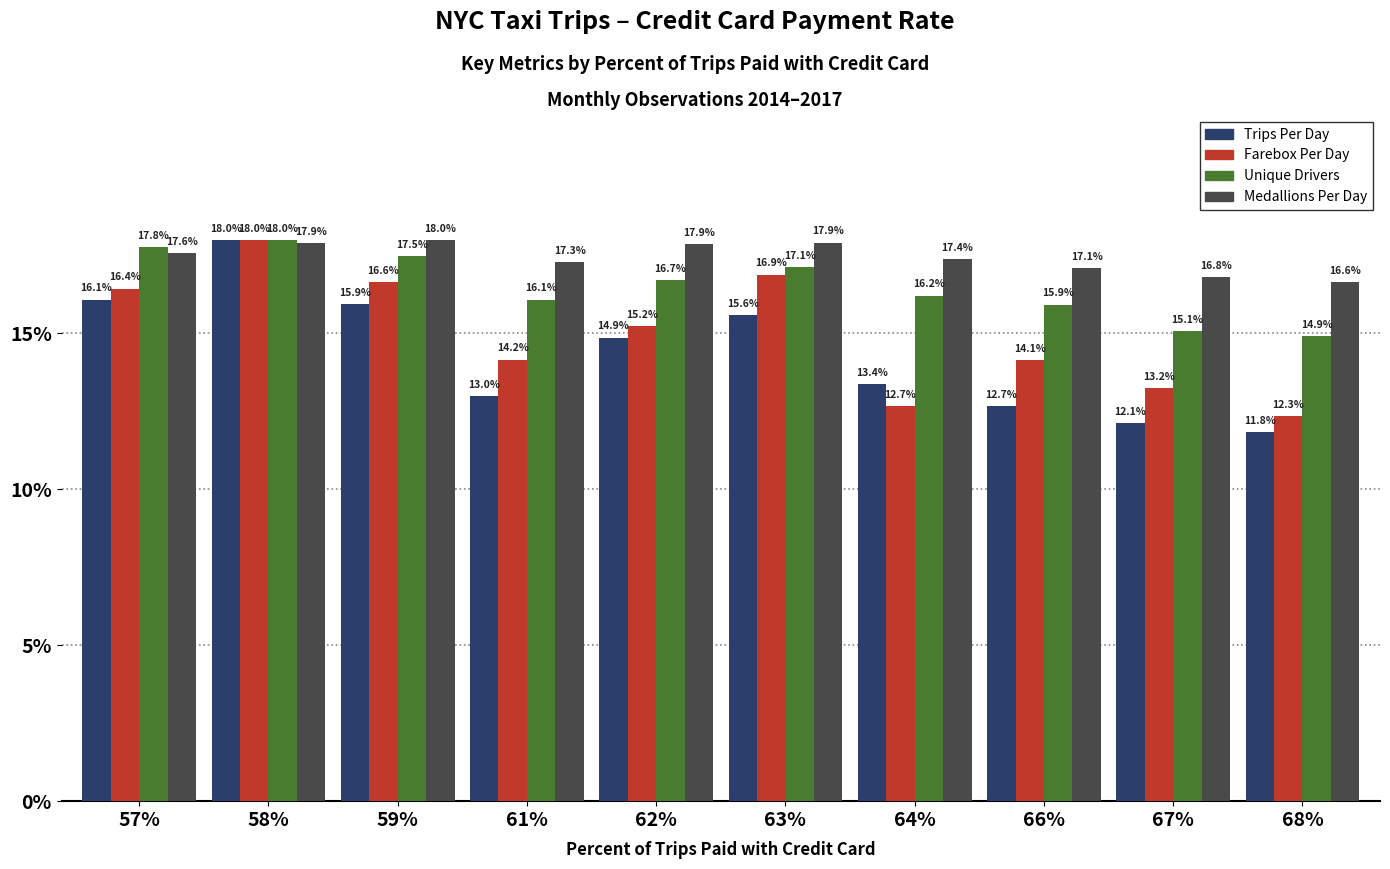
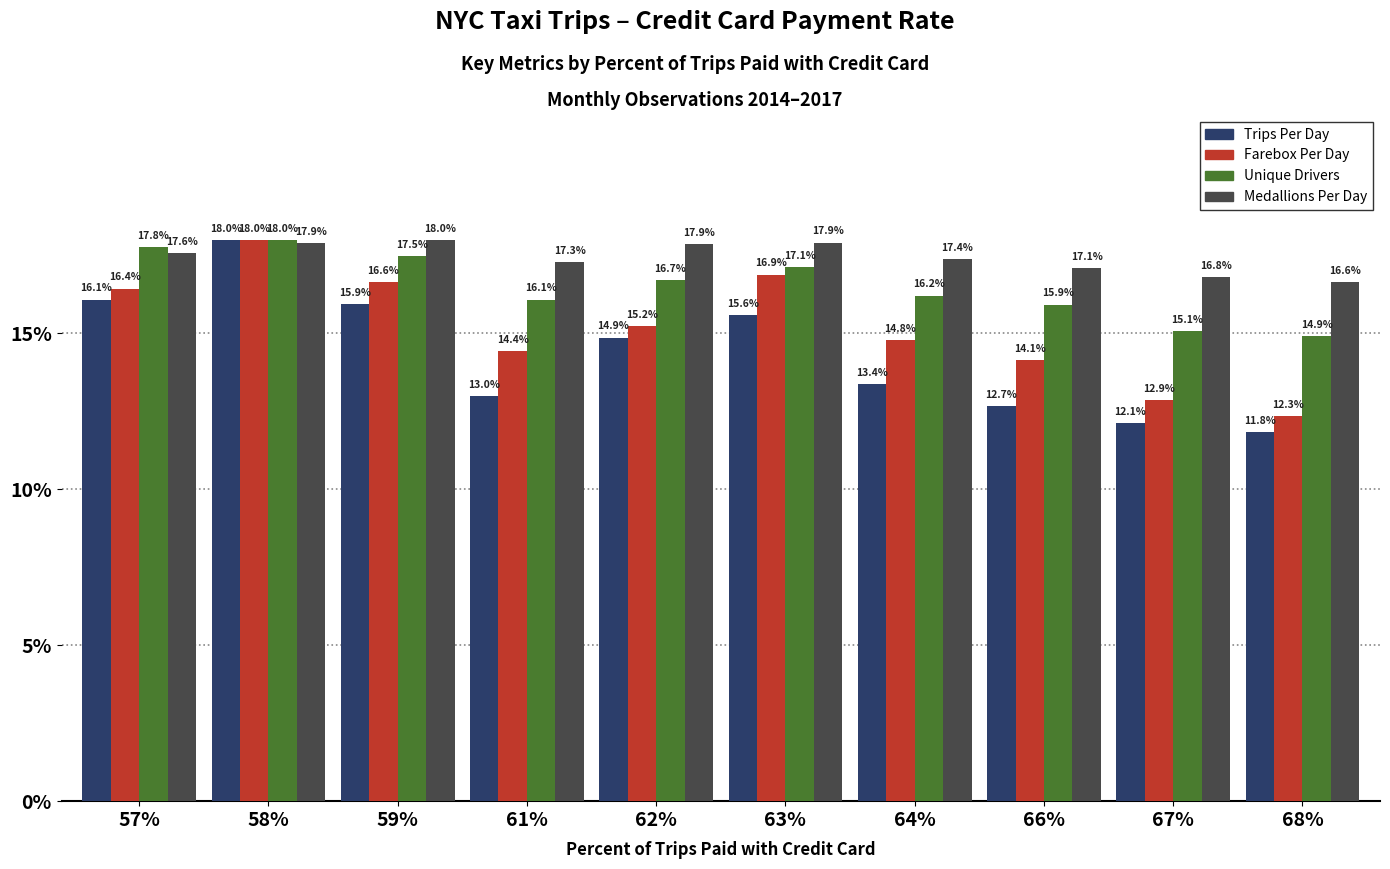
  {
    "Farebox Per Day": {
      "57%": "16.4%",
      "58%": "18.0%",
      "59%": "16.6%",
-     "61%": "14.2%",
+     "61%": "14.4%",
      "62%": "15.2%",
      "63%": "16.9%",
-     "64%": "12.7%",
+     "64%": "14.8%",
      "66%": "14.1%",
-     "67%": "13.2%",
+     "67%": "12.9%",
      "68%": "12.3%"
    }
  }
